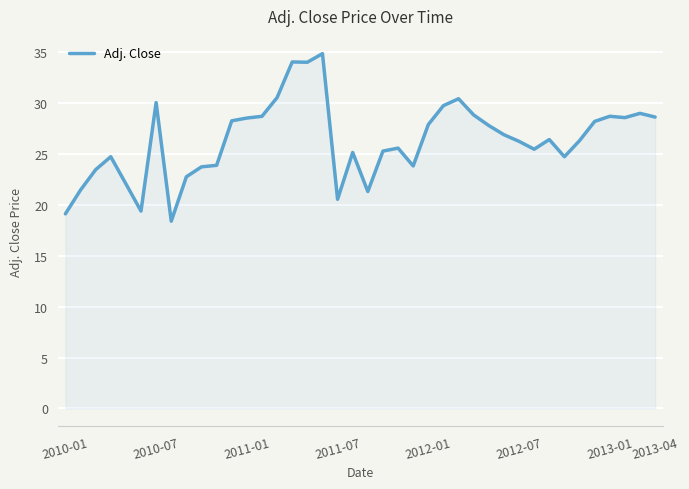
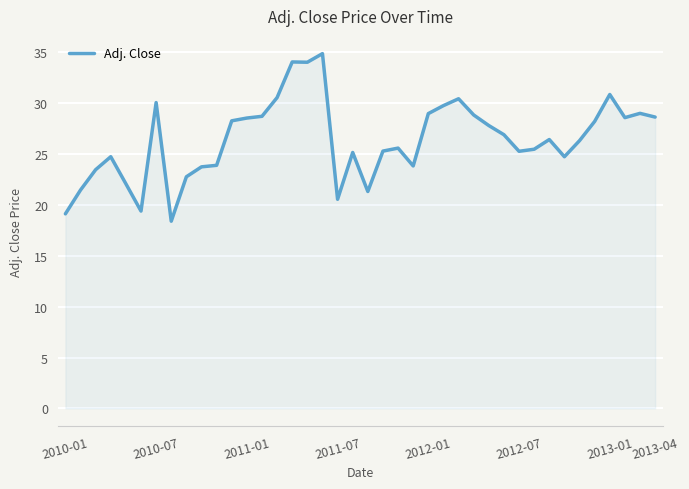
  {
    "2010-01": 19.1,
    "2010-07": 30.1,
    "2011-01": 28.5,
    "2011-07": 20.6,
-   "2012-01": 27.9,
-   "2012-07": 26.2,
-   "2013-01": 28.7,
+   "2012-01": 29.0,
+   "2012-07": 25.3,
+   "2013-01": 30.9,
    "2013-04": 28.6
  }
